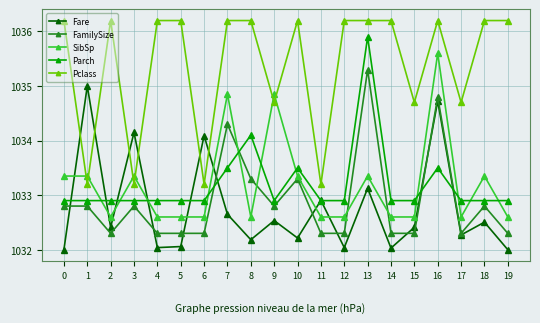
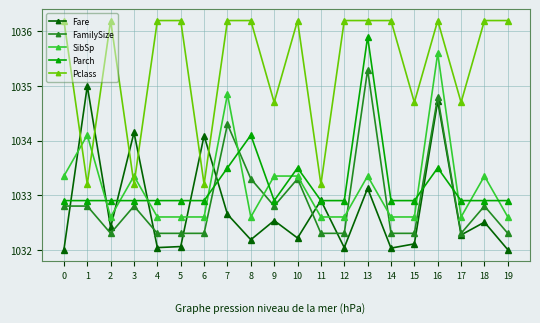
  {
    "Fare": {
      "0": 1032.0,
      "1": 1035.0,
      "2": 1032.4,
      "3": 1034.1,
      "4": 1032.0,
      "5": 1032.1,
      "6": 1034.1,
      "7": 1032.6,
      "8": 1032.2,
      "9": 1032.5,
      "10": 1032.2,
      "12": 1032.0,
      "13": 1033.1,
      "14": 1032.0,
-     "15": 1032.4,
+     "15": 1032.1,
      "16": 1034.7,
      "18": 1032.5,
      "19": 1032.0
    },
    "SibSp": {
      "0": 1033.4,
-     "1": 1033.4,
+     "1": 1034.1,
      "2": 1032.6,
      "3": 1033.4,
      "4": 1032.6,
      "5": 1032.6,
      "6": 1032.6,
      "7": 1034.9,
      "8": 1032.6,
-     "9": 1034.9,
+     "9": 1033.4,
      "10": 1033.4,
      "11": 1032.6,
      "12": 1032.6,
      "13": 1033.4,
      "14": 1032.6,
      "15": 1032.6,
      "16": 1035.6,
      "17": 1032.6,
      "18": 1033.4,
      "19": 1032.6
    },
    "Pclass": {
      "1": 1033.2,
      "3": 1033.2,
      "4": 1036.2,
      "5": 1036.2,
      "6": 1033.2,
      "7": 1036.2,
      "8": 1036.2,
      "9": 1034.7,
      "10": 1036.2,
      "11": 1033.2,
      "12": 1036.2,
      "13": 1036.2,
      "14": 1036.2,
      "15": 1034.7,
      "16": 1036.2,
      "17": 1034.7,
      "18": 1036.2,
      "19": 1036.2
    }
  }
